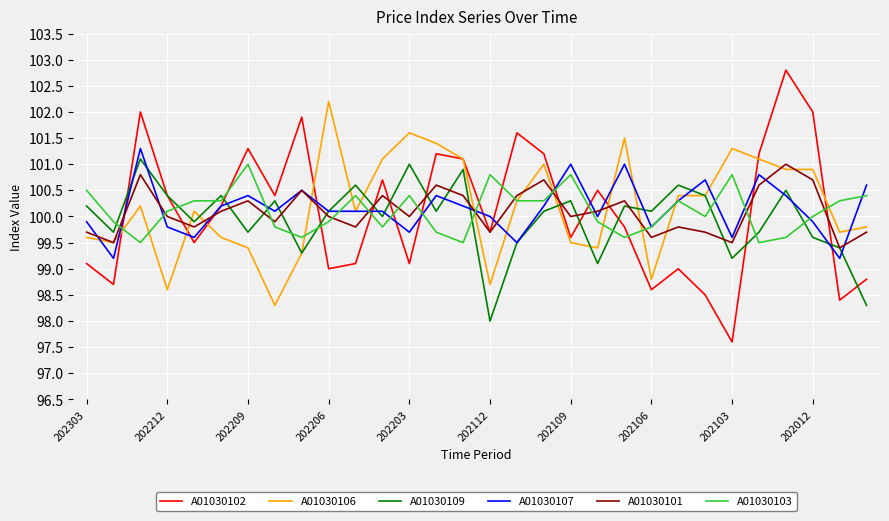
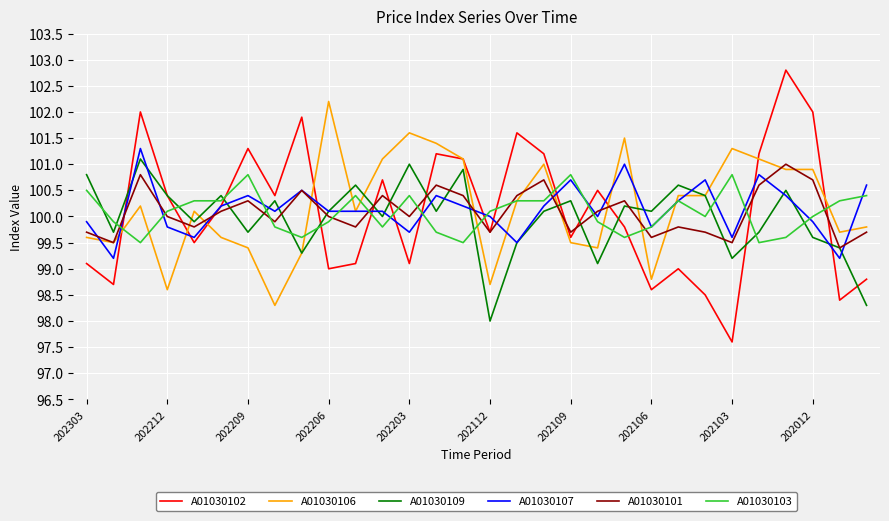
  {
    "A01030102": {
      "202303": 99.1,
      "202209": 101.3,
      "202206": 99.0,
      "202203": 99.1,
      "202109": 99.6,
      "202106": 98.6,
      "202103": 97.6,
      "202012": 102.0
    },
    "A01030106": {
      "202303": 99.6,
      "202212": 98.6,
      "202209": 99.4,
      "202206": 102.2,
      "202203": 101.6,
      "202112": 98.7,
      "202109": 99.5,
      "202106": 98.8,
      "202103": 101.3,
      "202012": 100.9
    },
    "A01030109": {
-     "202303": 100.2,
+     "202303": 100.8,
      "202209": 99.7,
      "202203": 101.0,
      "202112": 98.0,
      "202109": 100.3,
      "202106": 100.1,
      "202103": 99.2,
      "202012": 99.6
    },
    "A01030107": {
      "202303": 99.9,
      "202212": 99.8,
      "202209": 100.4,
      "202203": 99.7,
      "202112": 100.0,
-     "202109": 101.0,
+     "202109": 100.7,
      "202103": 99.6,
      "202012": 99.9
    },
    "A01030101": {
      "202303": 99.7,
      "202212": 100.0,
      "202209": 100.3,
      "202206": 100.0,
      "202203": 100.0,
-     "202109": 100.0,
+     "202109": 99.7,
      "202106": 99.6,
      "202103": 99.5,
      "202012": 100.7
    },
    "A01030103": {
      "202303": 100.5,
      "202212": 100.1,
-     "202209": 101.0,
+     "202209": 100.8,
      "202206": 99.9,
      "202203": 100.4,
-     "202112": 100.8,
+     "202112": 100.1,
      "202109": 100.8,
      "202103": 100.8,
      "202012": 100.0
    }
  }
